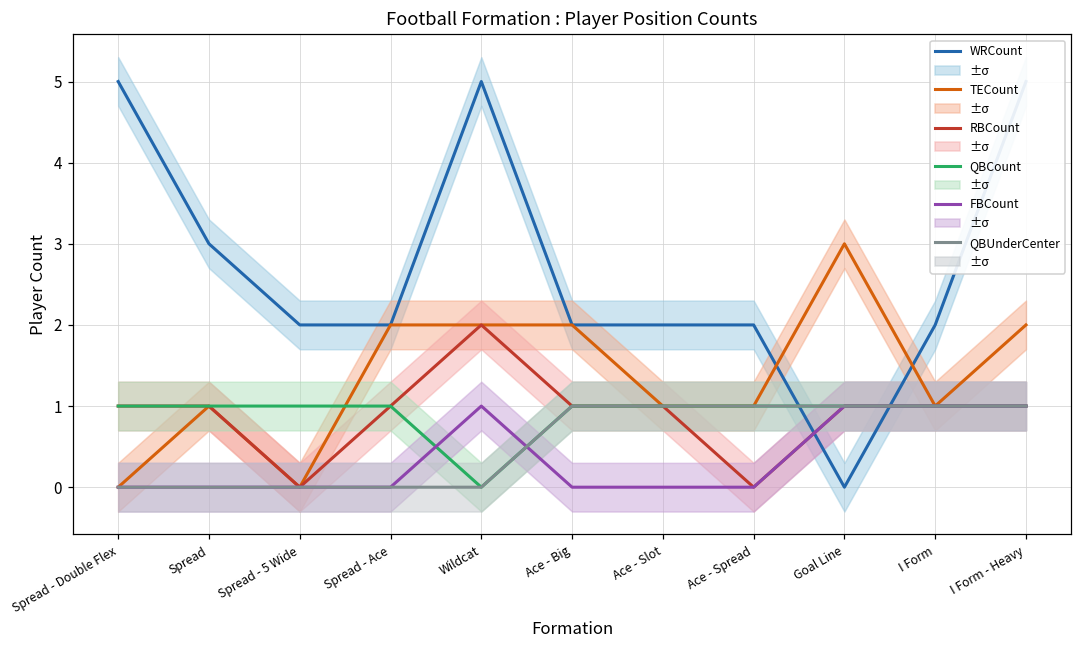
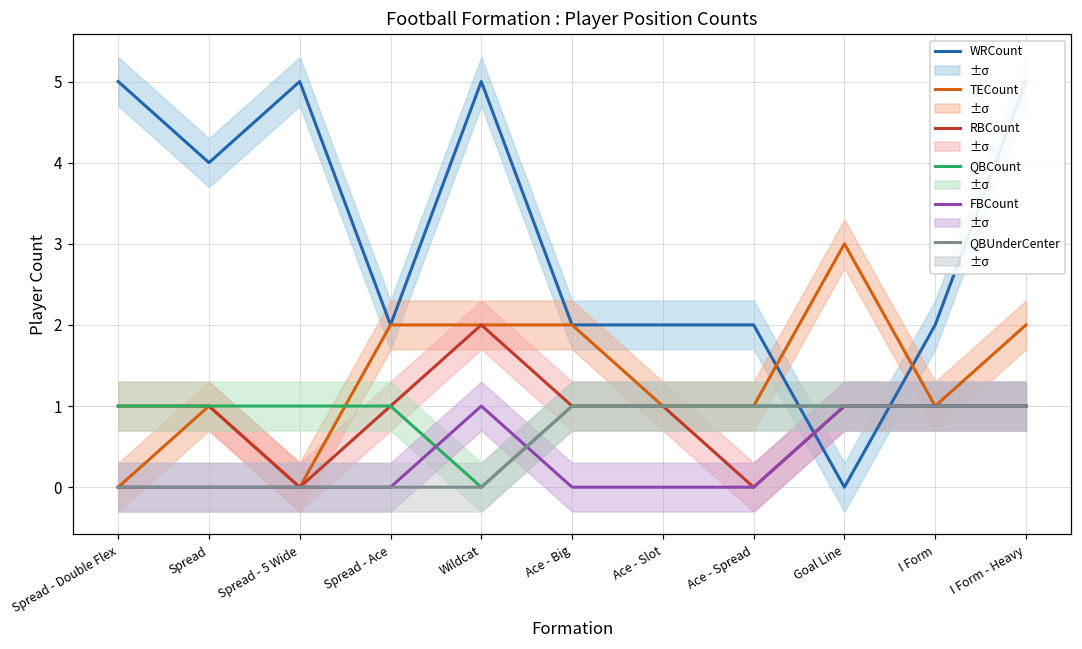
  {
    "WRCount": {
      "Spread - Double Flex": 5,
-     "Spread": 3,
-     "Spread - 5 Wide": 2,
+     "Spread": 4,
+     "Spread - 5 Wide": 5,
      "Wildcat": 5,
      "Ace - Slot": 2,
      "Ace - Spread": 2,
      "Goal Line": 0,
      "I Form": 2
    },
    "QBCount": {
      "Spread - 5 Wide": 1
    },
    "FBCount": {
      "Wildcat": 1,
      "Ace - Big": 0,
      "Ace - Slot": 0
    }
  }
